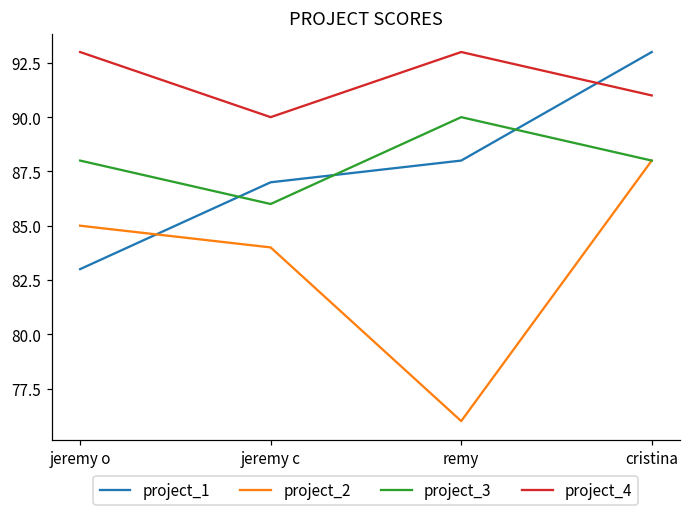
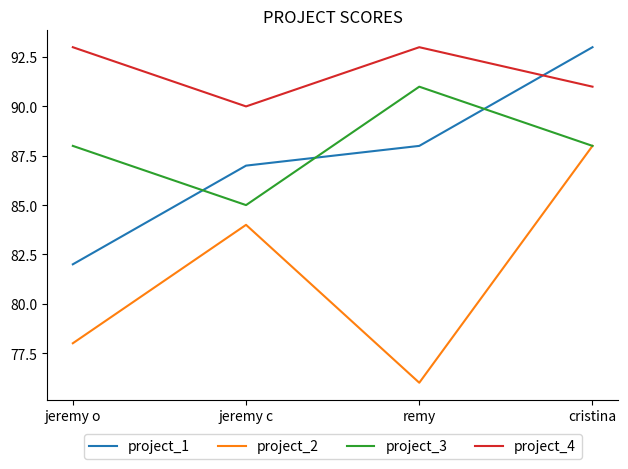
  {
    "project_1": {
-     "jeremy o": 83,
+     "jeremy o": 82,
      "jeremy c": 87,
      "remy": 88,
      "cristina": 93
    },
    "project_2": {
-     "jeremy o": 85,
+     "jeremy o": 78,
      "jeremy c": 84,
      "remy": 76
    },
    "project_3": {
      "jeremy o": 88,
-     "jeremy c": 86,
-     "remy": 90
+     "jeremy c": 85,
+     "remy": 91
    },
    "project_4": {
      "jeremy o": 93,
      "jeremy c": 90,
      "remy": 93,
      "cristina": 91
    }
  }
